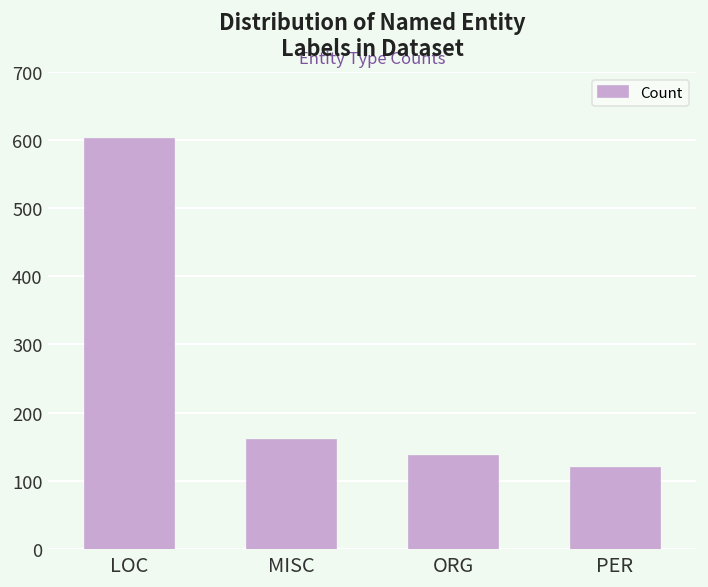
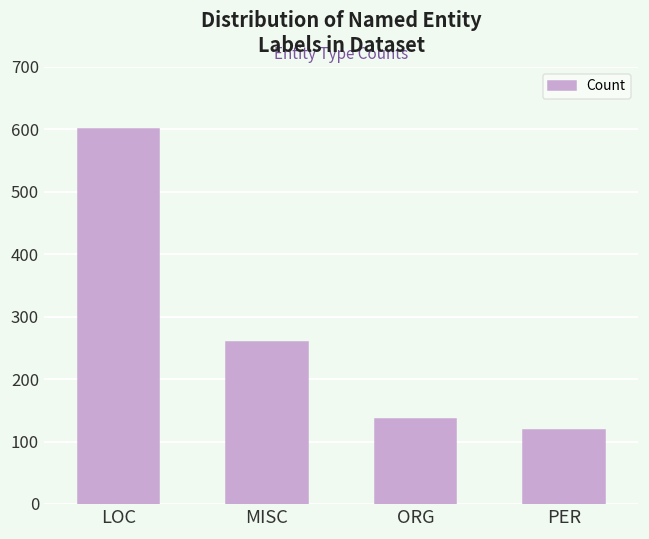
  {
    "LOC": 600,
-   "MISC": 160,
+   "MISC": 260,
    "ORG": 140,
    "PER": 120
  }
